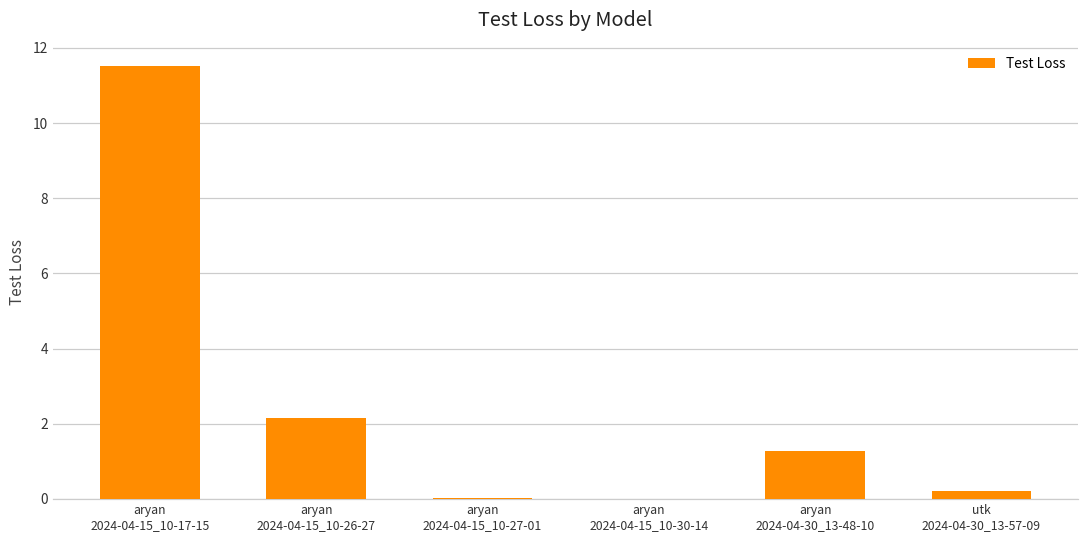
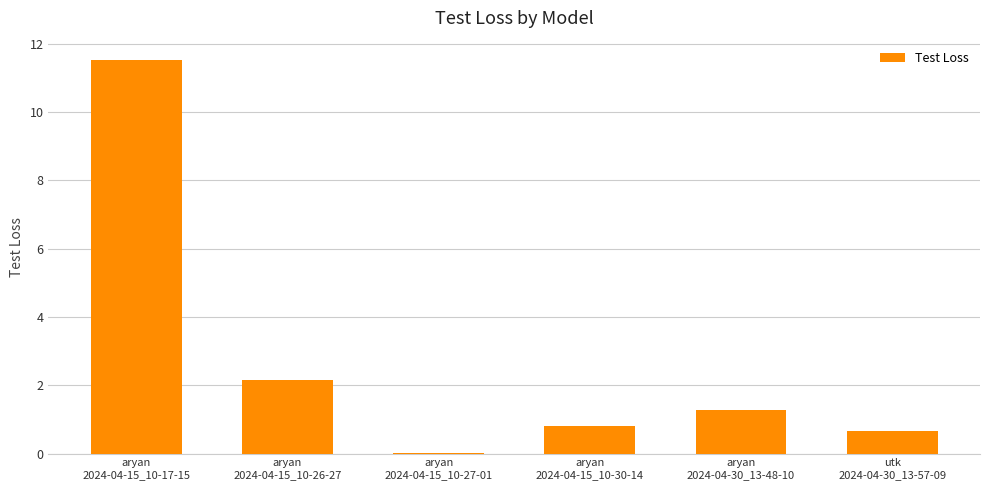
  {
    "aryan 2024-04-15_10-17-15": 11.5,
    "aryan 2024-04-15_10-26-27": 2.2,
-   "aryan 2024-04-15_10-30-14": 0.0,
+   "aryan 2024-04-15_10-30-14": 0.8,
    "aryan 2024-04-30_13-48-10": 1.3,
-   "utk 2024-04-30_13-57-09": 0.2
+   "utk 2024-04-30_13-57-09": 0.7
  }
